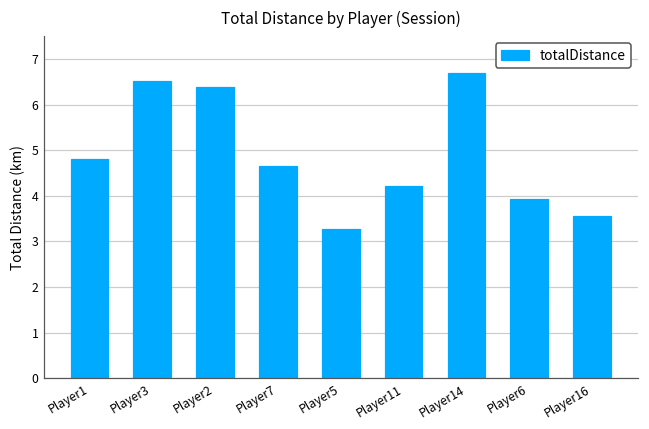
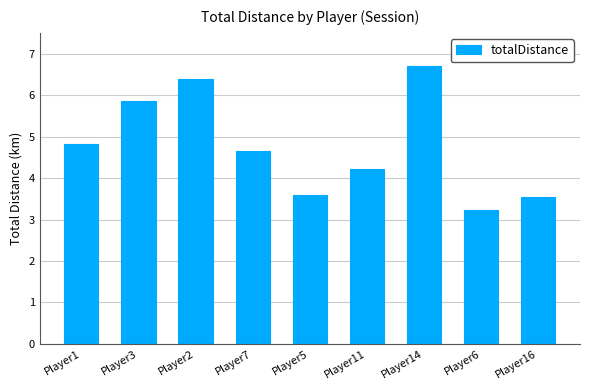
  {
    "Player1": 4.8,
-   "Player3": 6.5,
+   "Player3": 5.9,
    "Player2": 6.4,
    "Player7": 4.7,
-   "Player5": 3.3,
+   "Player5": 3.6,
    "Player11": 4.2,
    "Player14": 6.7,
-   "Player6": 3.9,
+   "Player6": 3.2,
    "Player16": 3.6
  }
